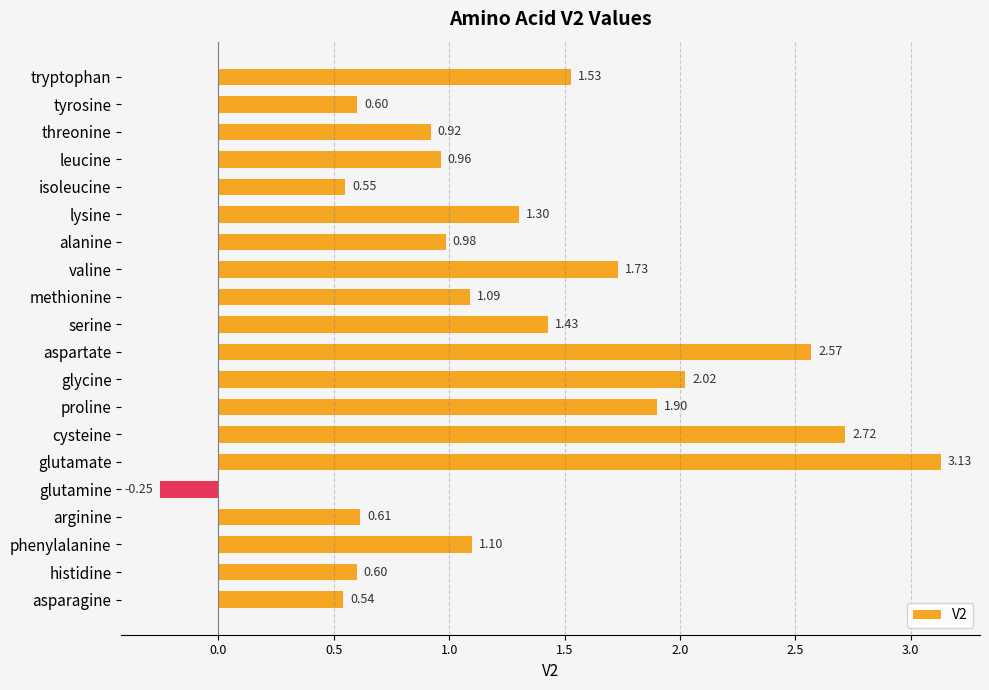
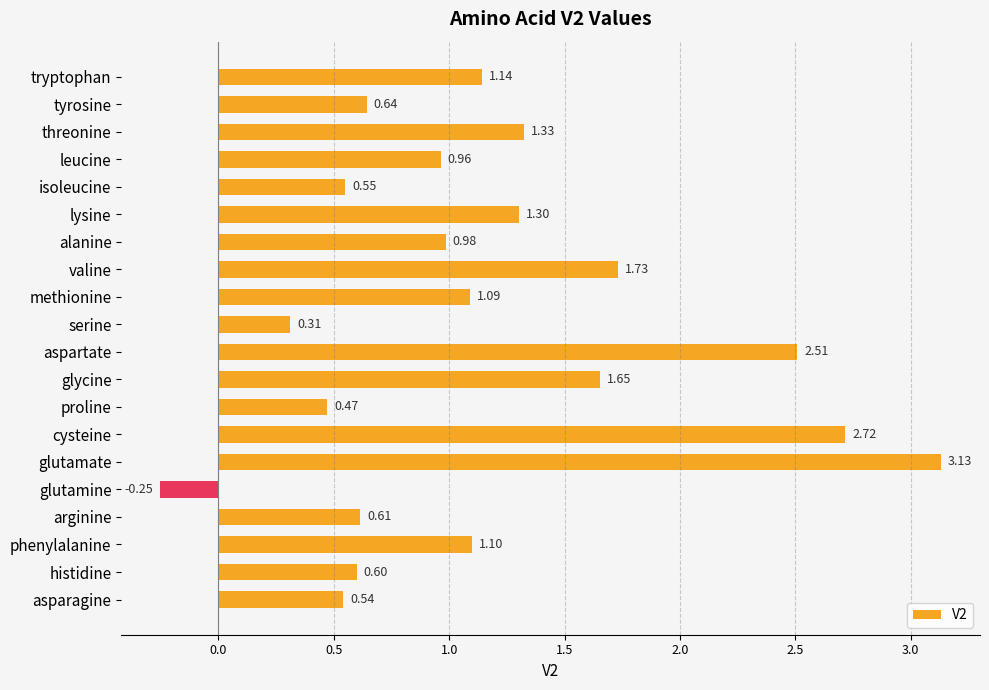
  {
-   "tryptophan": 1.53,
-   "tyrosine": 0.60,
-   "threonine": 0.92,
+   "tryptophan": 1.14,
+   "tyrosine": 0.64,
+   "threonine": 1.33,
    "leucine": 0.96,
    "isoleucine": 0.55,
    "lysine": 1.30,
    "alanine": 0.98,
    "valine": 1.73,
    "methionine": 1.09,
-   "serine": 1.43,
-   "aspartate": 2.57,
-   "glycine": 2.02,
-   "proline": 1.90,
+   "serine": 0.31,
+   "aspartate": 2.51,
+   "glycine": 1.65,
+   "proline": 0.47,
    "cysteine": 2.72,
    "glutamate": 3.13,
    "glutamine": -0.25,
    "arginine": 0.61,
    "phenylalanine": 1.10,
    "histidine": 0.60,
    "asparagine": 0.54
  }
